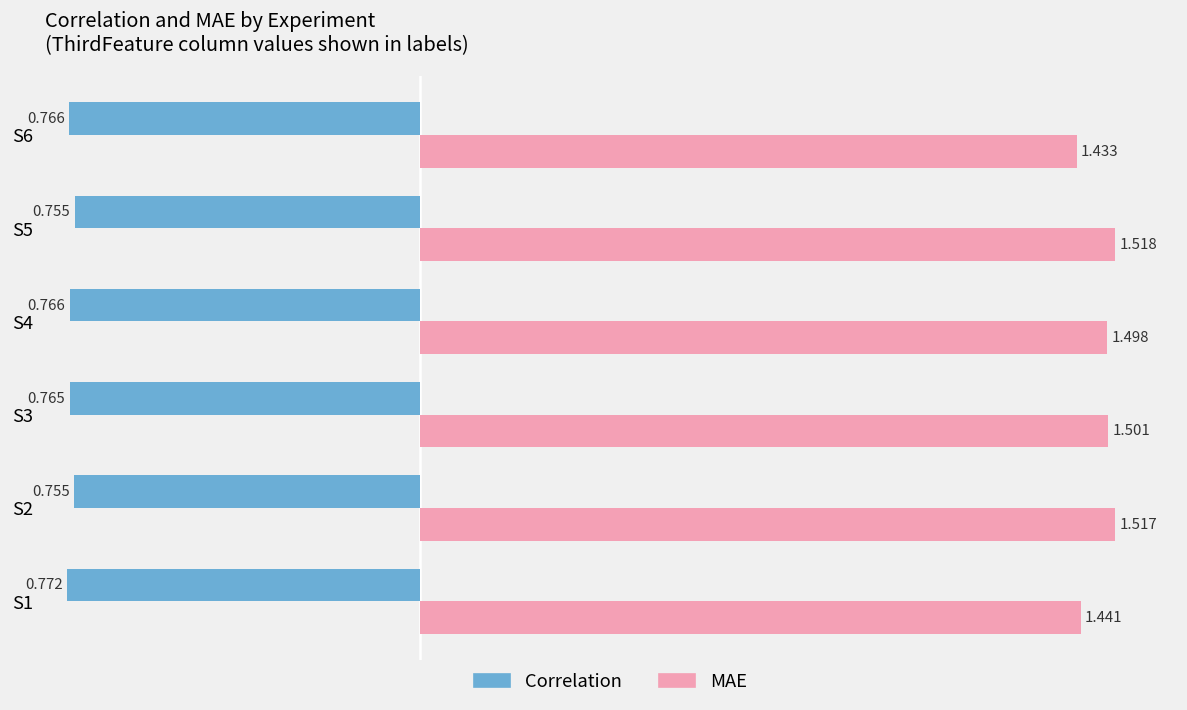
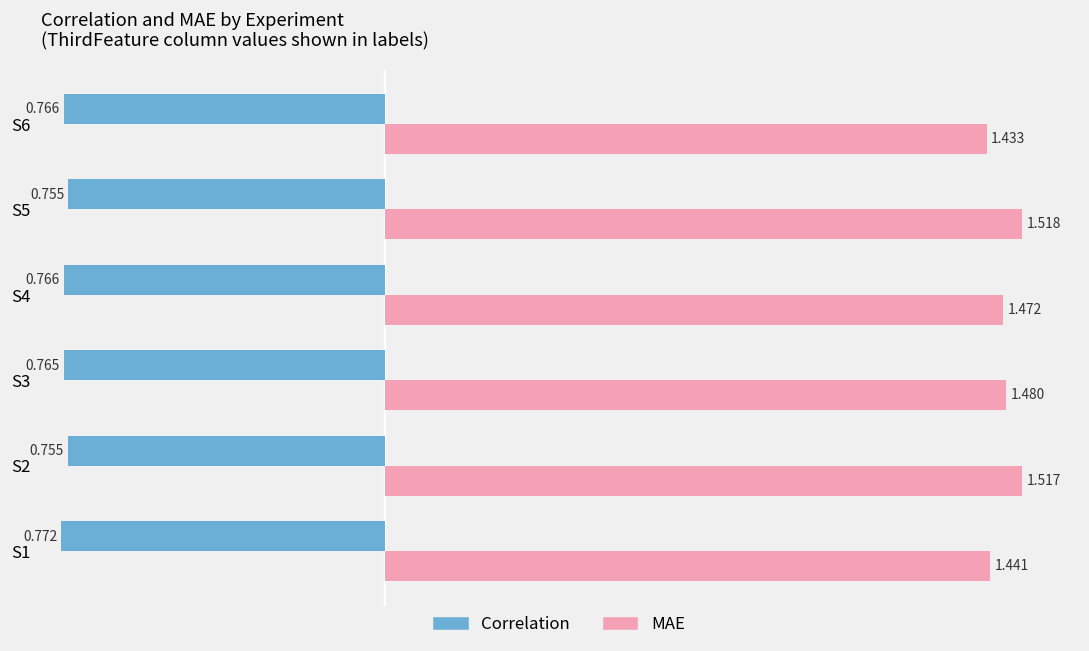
  {
    "MAE": {
      "S6": 1.433,
      "S5": 1.518,
-     "S4": 1.498,
-     "S3": 1.501,
+     "S4": 1.472,
+     "S3": 1.480,
      "S2": 1.517,
      "S1": 1.441
    }
  }
